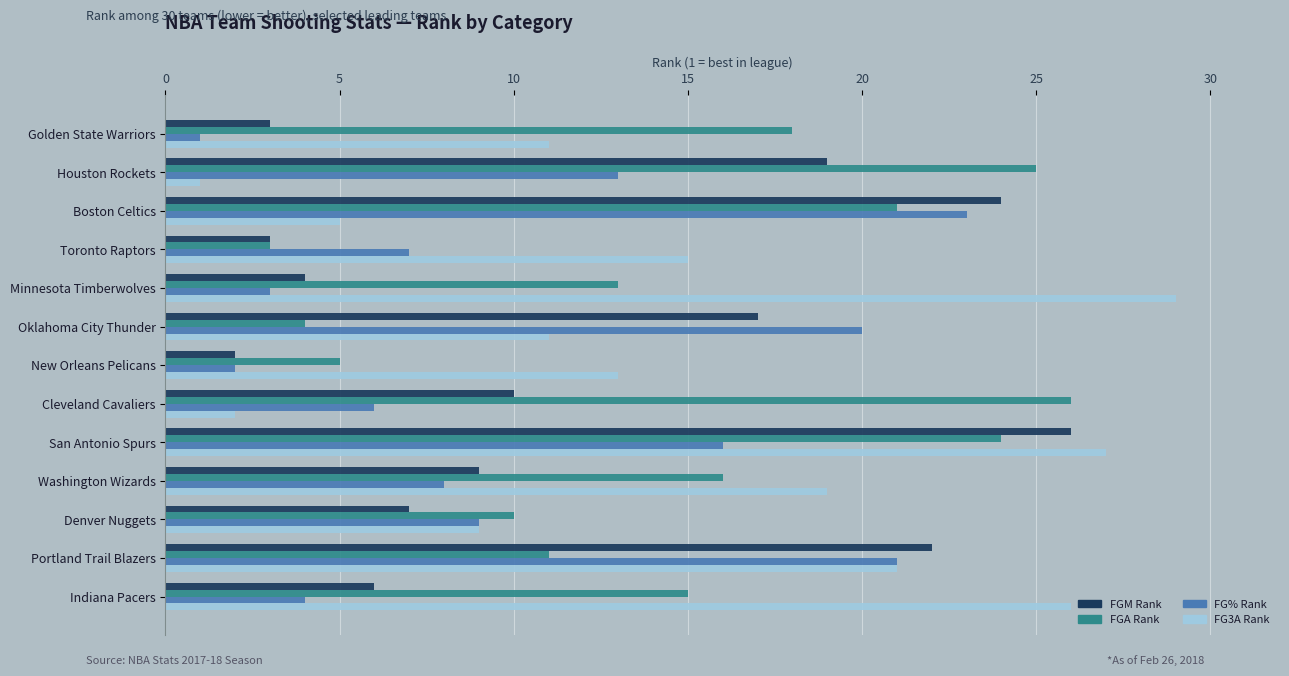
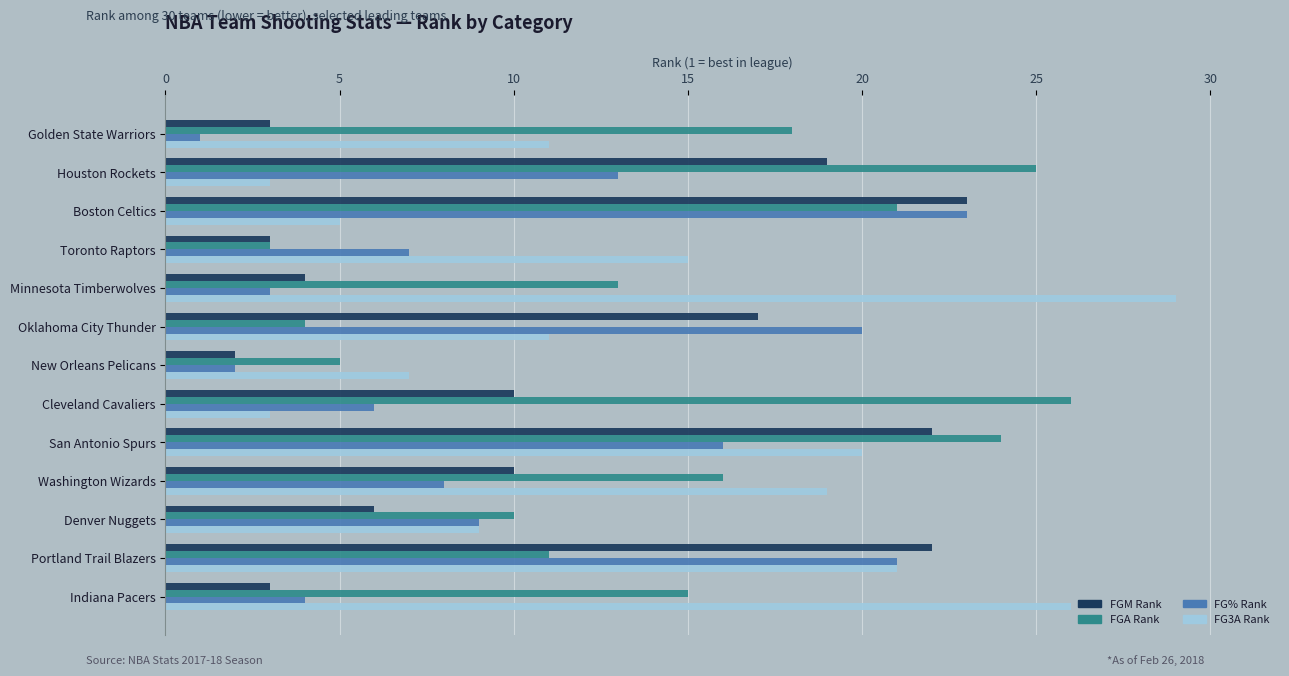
  {
    "FGM Rank": {
      "Golden State Warriors": 3,
      "Houston Rockets": 19,
-     "Boston Celtics": 24,
+     "Boston Celtics": 23,
      "Toronto Raptors": 3,
      "Minnesota Timberwolves": 4,
      "Oklahoma City Thunder": 17,
      "New Orleans Pelicans": 2,
      "Cleveland Cavaliers": 10,
-     "San Antonio Spurs": 26,
-     "Washington Wizards": 9,
-     "Denver Nuggets": 7,
+     "San Antonio Spurs": 22,
+     "Washington Wizards": 10,
+     "Denver Nuggets": 6,
      "Portland Trail Blazers": 22,
-     "Indiana Pacers": 6
+     "Indiana Pacers": 3
    },
    "FG3A Rank": {
      "Golden State Warriors": 11,
-     "Houston Rockets": 1,
+     "Houston Rockets": 3,
      "Boston Celtics": 5,
      "Toronto Raptors": 15,
      "Minnesota Timberwolves": 29,
      "Oklahoma City Thunder": 11,
-     "New Orleans Pelicans": 13,
-     "Cleveland Cavaliers": 2,
-     "San Antonio Spurs": 27,
+     "New Orleans Pelicans": 7,
+     "Cleveland Cavaliers": 3,
+     "San Antonio Spurs": 20,
      "Washington Wizards": 19,
      "Denver Nuggets": 9,
      "Portland Trail Blazers": 21,
      "Indiana Pacers": 26
    }
  }
